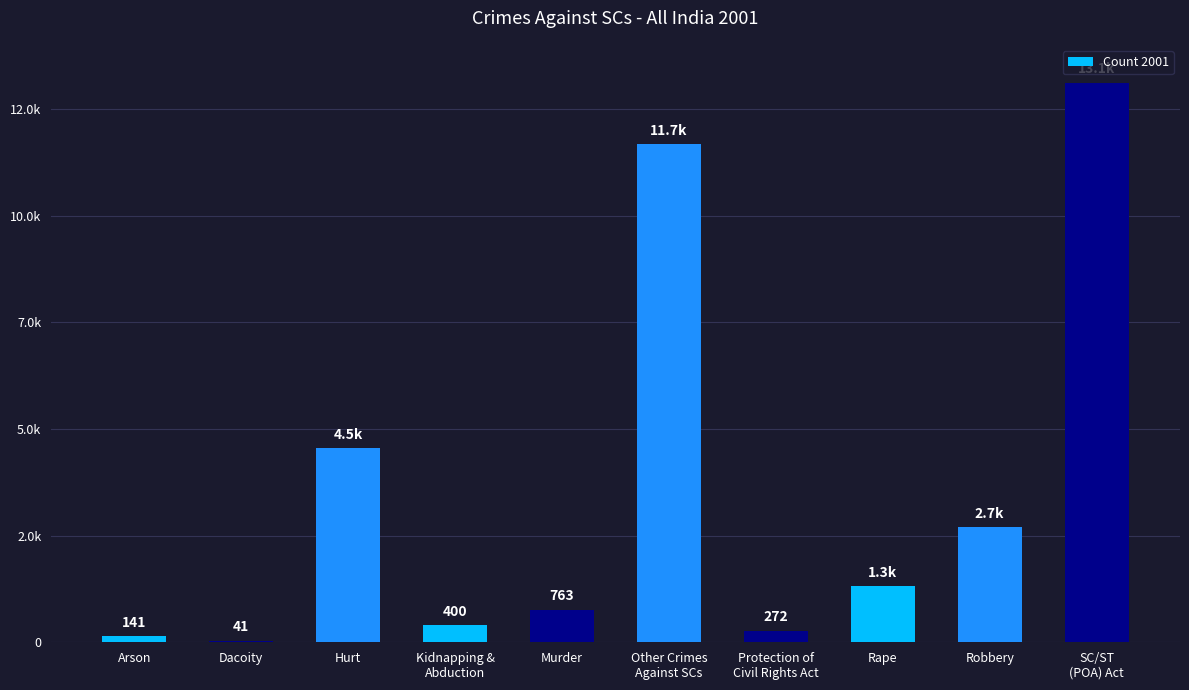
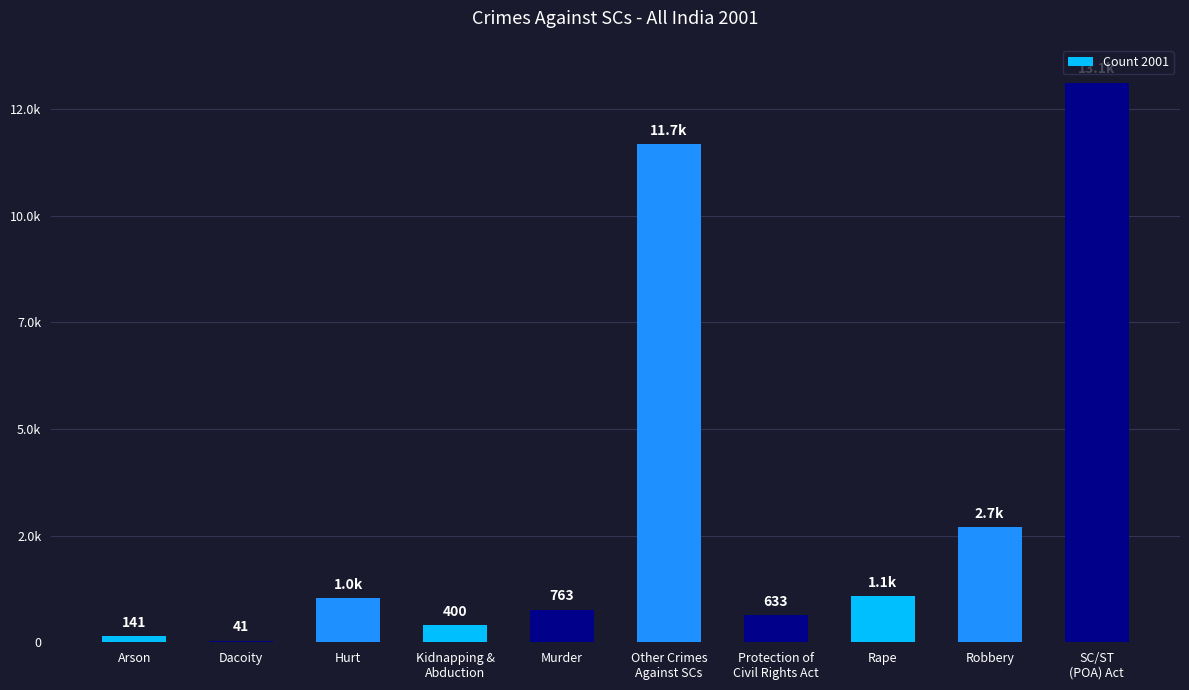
  {
    "Arson": "141",
    "Dacoity": "41",
-   "Hurt": "4.5k",
+   "Hurt": "1.0k",
    "Kidnapping & Abduction": "400",
    "Murder": "763",
    "Other Crimes Against SCs": "11.7k",
-   "Protection of Civil Rights Act": "272",
-   "Rape": "1.3k",
+   "Protection of Civil Rights Act": "633",
+   "Rape": "1.1k",
    "Robbery": "2.7k"
  }
